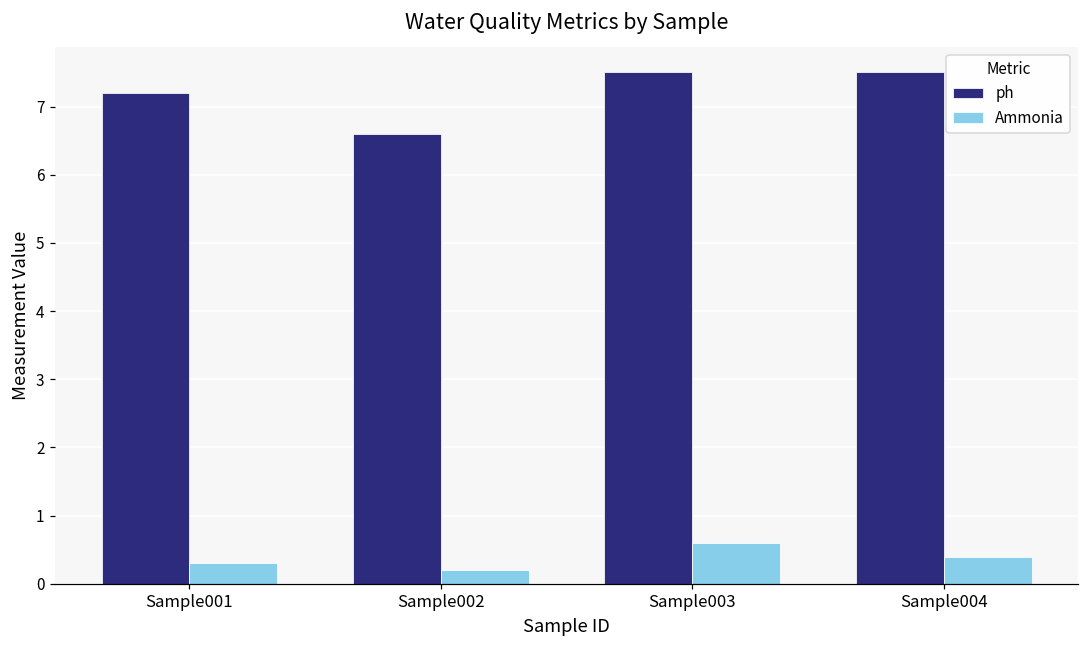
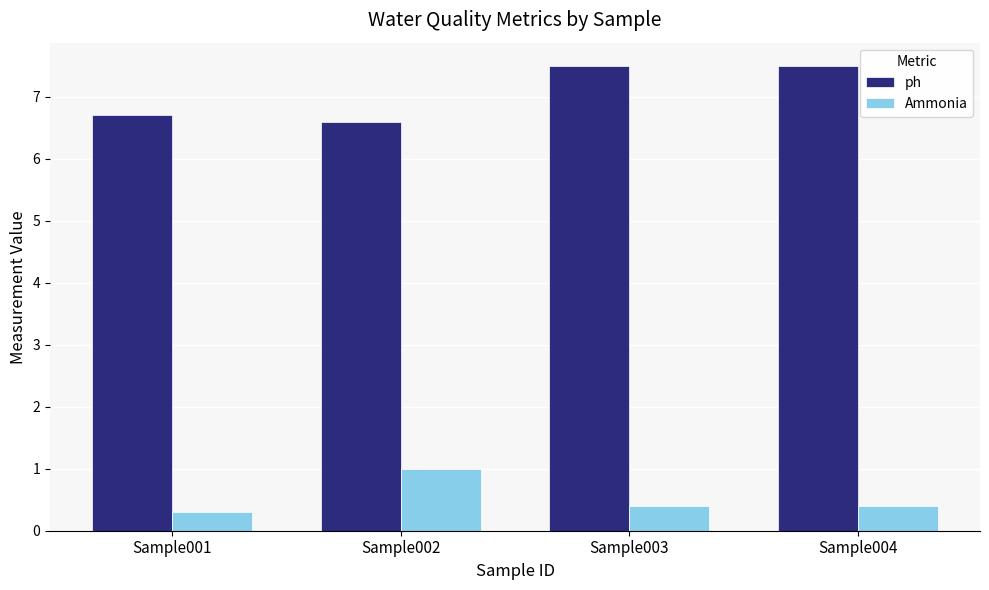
  {
    "ph": {
-     "Sample001": 7.2,
+     "Sample001": 6.7,
      "Sample002": 6.6,
      "Sample003": 7.5,
      "Sample004": 7.5
    },
    "Ammonia": {
      "Sample001": 0.3,
-     "Sample002": 0.2,
-     "Sample003": 0.6,
+     "Sample002": 1.0,
+     "Sample003": 0.4,
      "Sample004": 0.4
    }
  }
